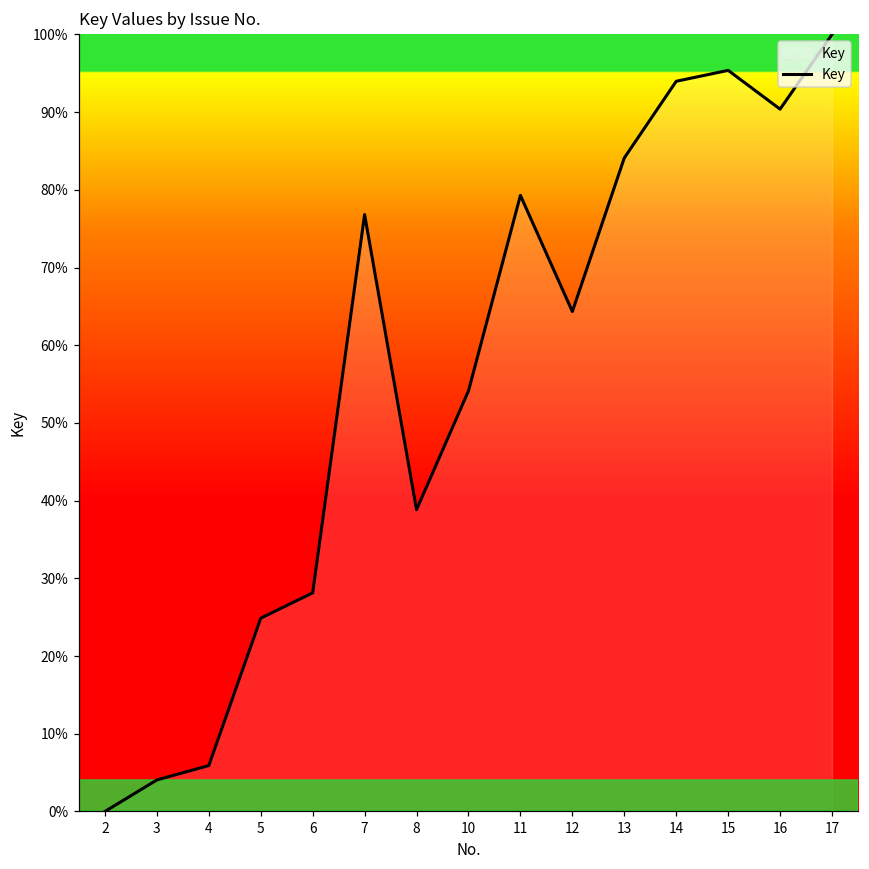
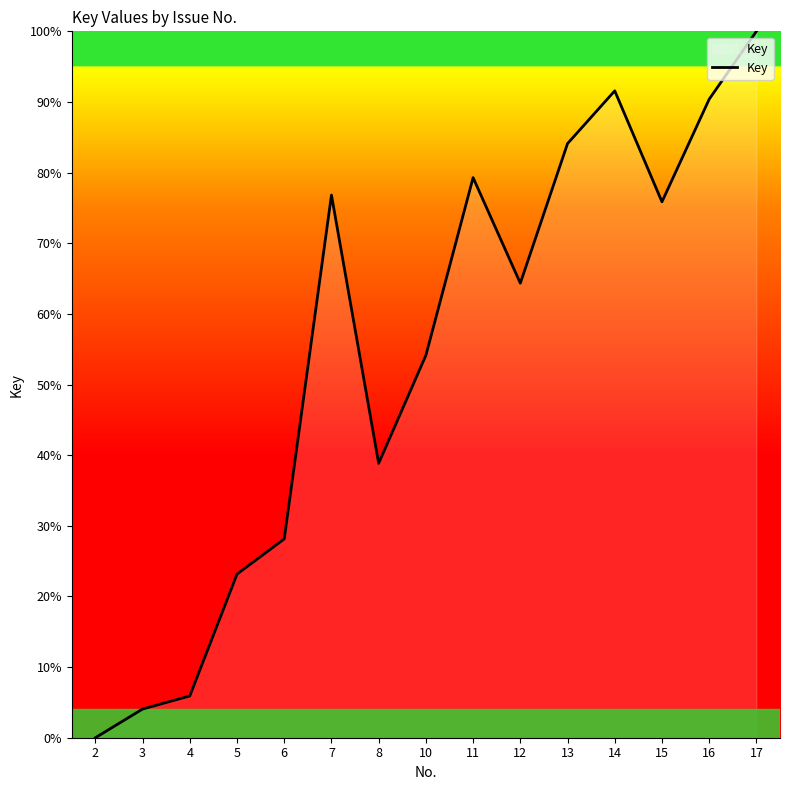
  {
    "3": "4%",
    "4": "6%",
-   "5": "25%",
+   "5": "23%",
    "6": "28%",
    "7": "77%",
    "8": "39%",
    "10": "54%",
    "11": "79%",
    "12": "64%",
    "13": "84%",
-   "14": "94%",
-   "15": "95%",
+   "14": "92%",
+   "15": "76%",
    "16": "90%",
    "17": "100%"
  }
